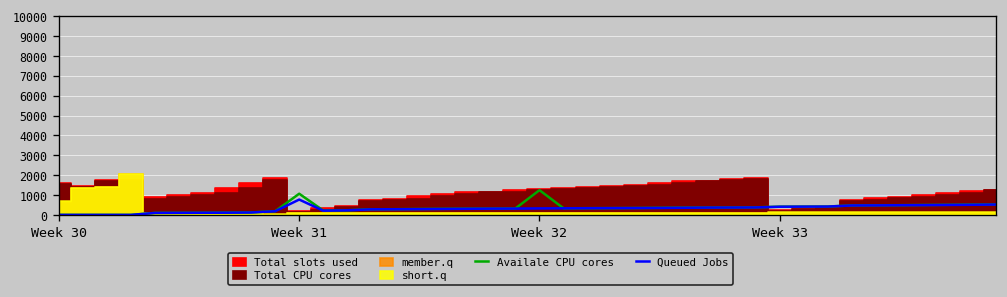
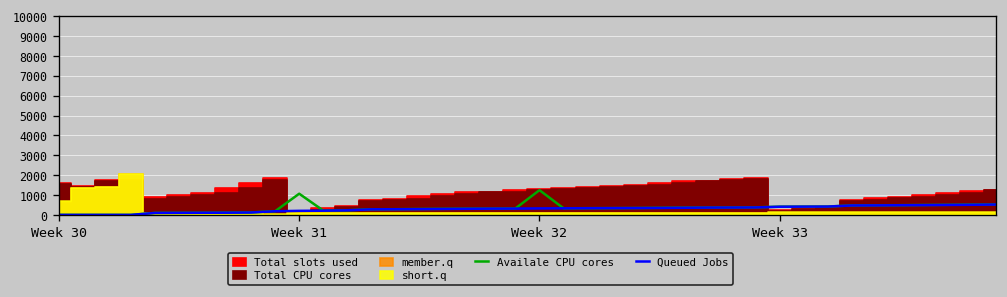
  {
    "Availale CPU cores": {
      "Week 31": 1100,
      "Week 32": 1200
    },
    "Queued Jobs": {
-     "Week 31": 800,
+     "Week 31": 200,
      "Week 32": 300
    }
  }
